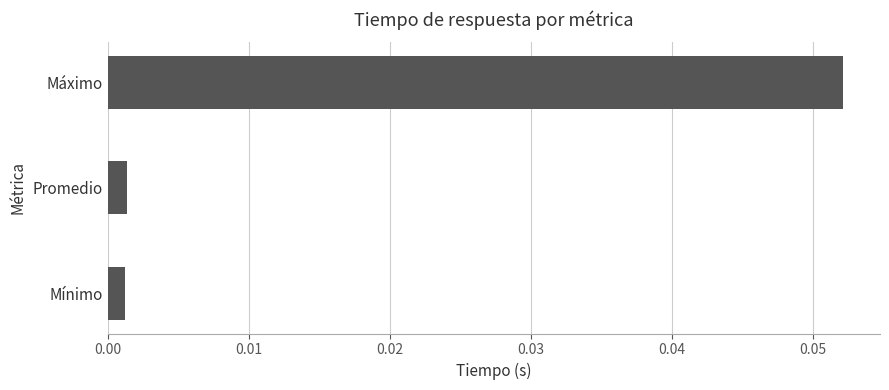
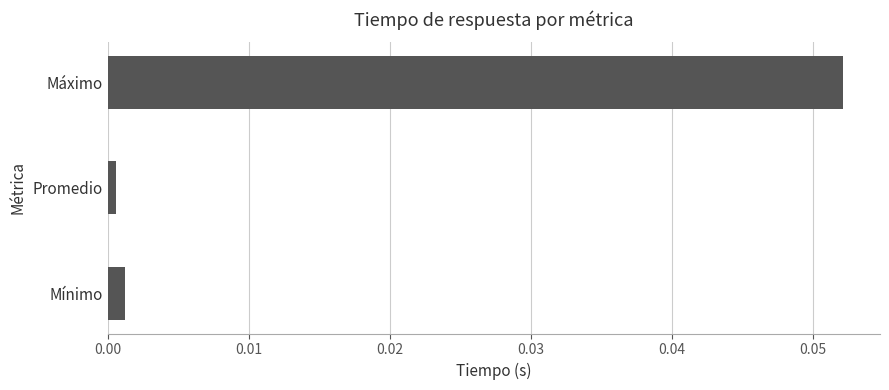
  {
    "Máximo": 0.0522,
-   "Promedio": 0.0013,
+   "Promedio": 0.0006,
    "Mínimo": 0.0012
  }
